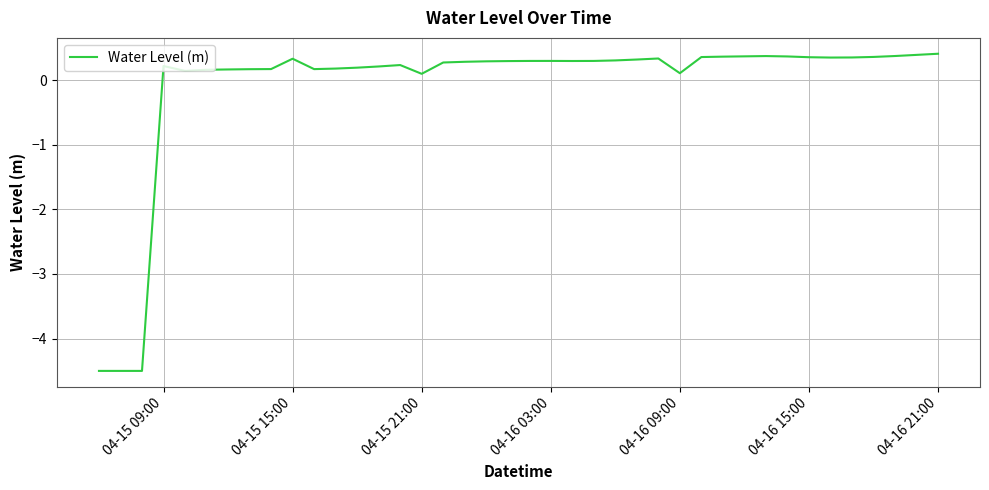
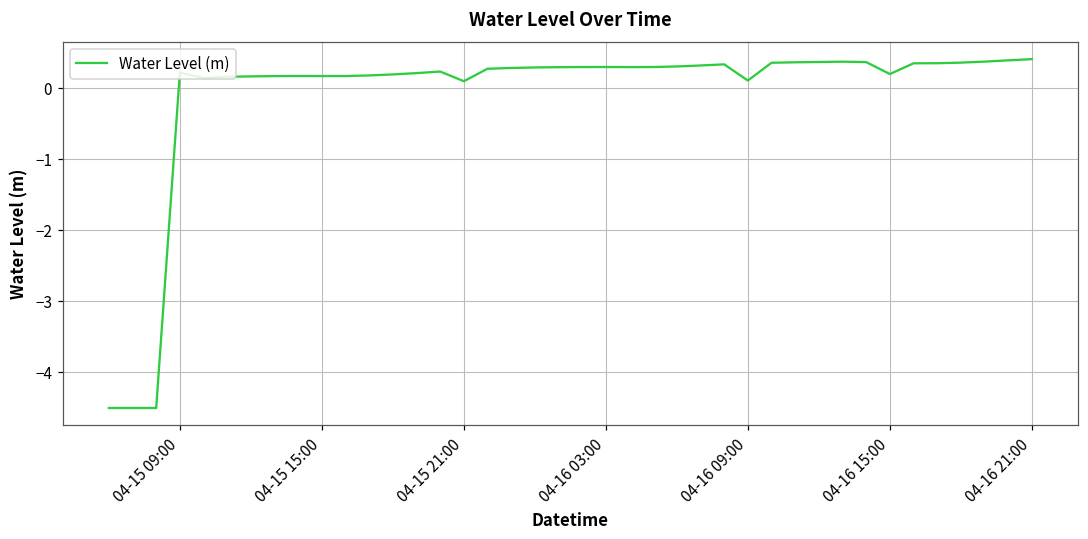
  {
-   "04-15 15:00": 0.3,
+   "04-15 15:00": 0.2,
    "04-15 21:00": 0.1,
    "04-16 03:00": 0.3,
    "04-16 09:00": 0.1,
-   "04-16 15:00": 0.4,
+   "04-16 15:00": 0.2,
    "04-16 21:00": 0.4
  }
